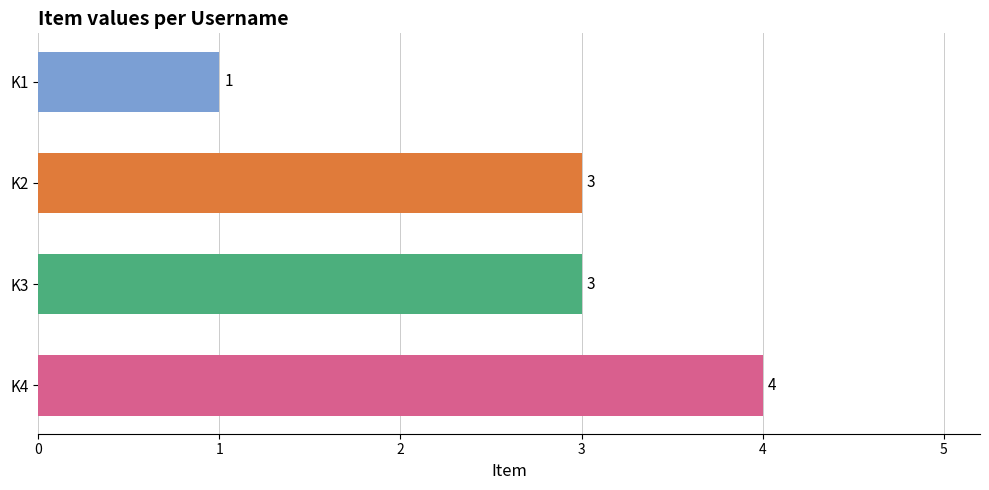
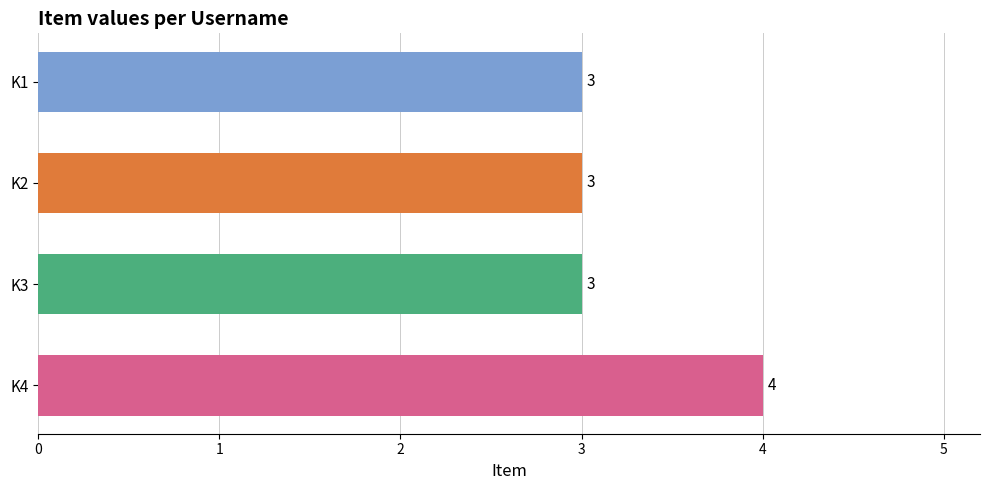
  {
-   "K1": 1,
+   "K1": 3,
    "K2": 3,
    "K3": 3,
    "K4": 4
  }
